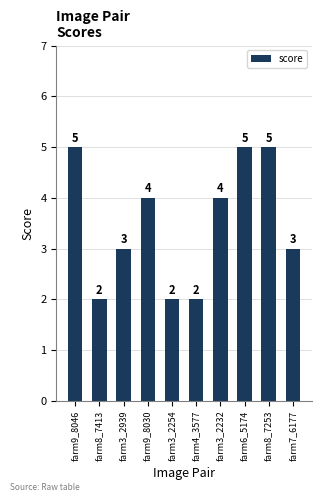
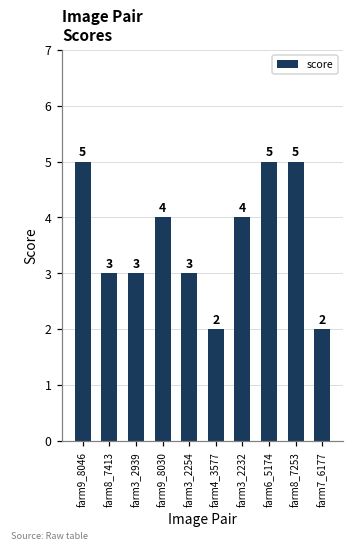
  {
    "farm9_8046": 5,
-   "farm8_7413": 2,
+   "farm8_7413": 3,
    "farm3_2939": 3,
    "farm9_8030": 4,
-   "farm3_2254": 2,
+   "farm3_2254": 3,
    "farm4_3577": 2,
    "farm3_2232": 4,
    "farm6_5174": 5,
    "farm8_7253": 5,
-   "farm7_6177": 3
+   "farm7_6177": 2
  }
